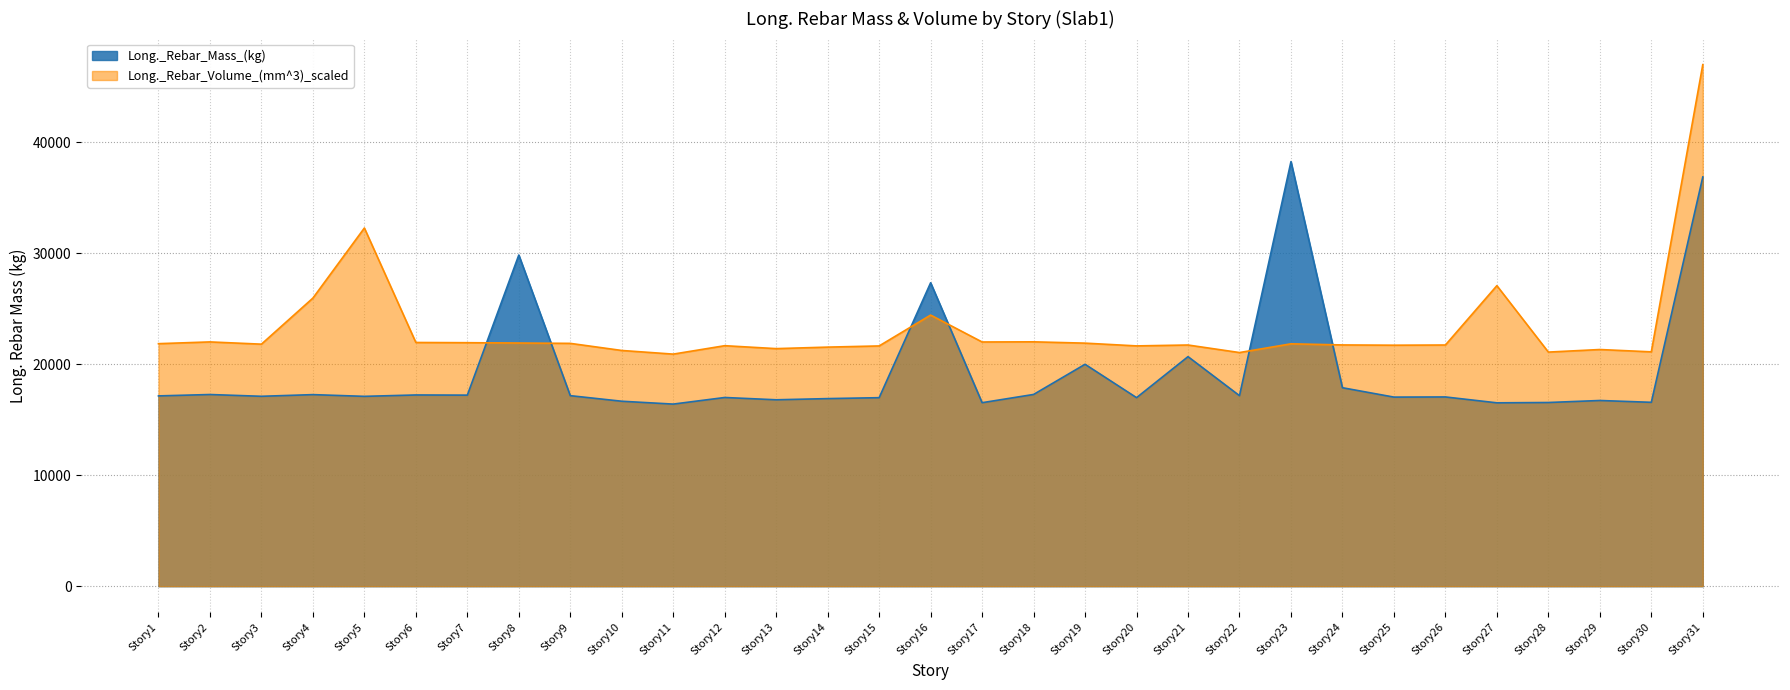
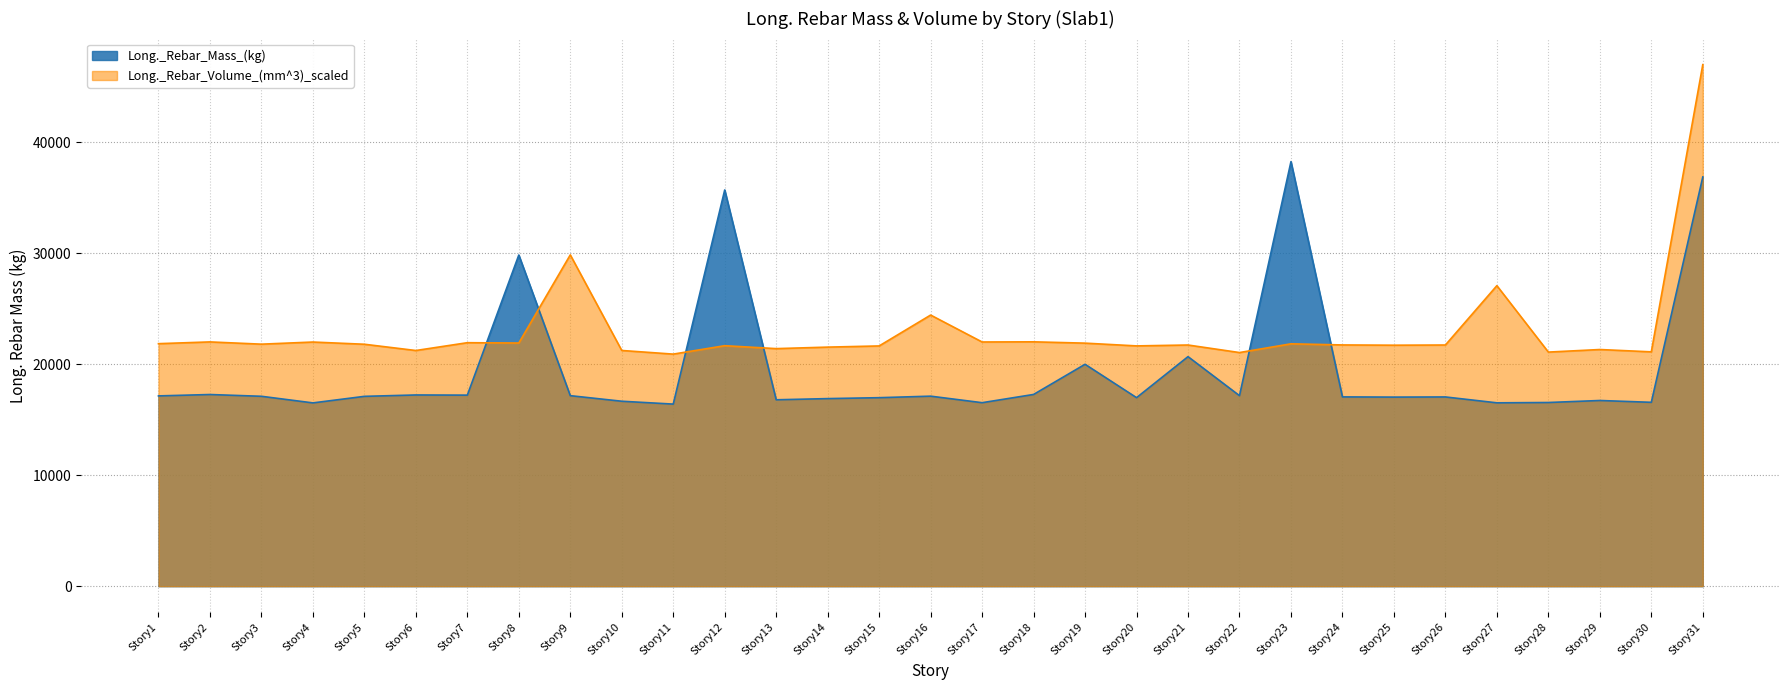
  {
    "Long._Rebar_Mass_(kg)": {
      "Story1": 17100,
      "Story2": 17300,
      "Story3": 17100,
-     "Story4": 17300,
+     "Story4": 16500,
      "Story5": 17100,
      "Story6": 17200,
      "Story7": 17200,
      "Story8": 29800,
      "Story9": 17200,
      "Story10": 16700,
      "Story11": 16400,
-     "Story12": 17000,
+     "Story12": 35700,
      "Story13": 16800,
      "Story14": 16900,
      "Story15": 17000,
-     "Story16": 27300,
+     "Story16": 17100,
      "Story17": 16500,
      "Story18": 17300,
      "Story19": 20000,
      "Story20": 17000,
      "Story21": 20700,
      "Story22": 17200,
      "Story23": 38300,
-     "Story24": 17900,
+     "Story24": 17100,
      "Story25": 17000,
      "Story26": 17100,
      "Story27": 16500,
      "Story28": 16600,
      "Story29": 16700,
      "Story30": 16600,
      "Story31": 36900
    },
    "Long._Rebar_Volume_(mm^3)_scaled": {
      "Story1": 21900,
      "Story2": 22000,
      "Story3": 21800,
-     "Story4": 26000,
-     "Story5": 32300,
-     "Story6": 22000,
+     "Story4": 22000,
+     "Story5": 21800,
+     "Story6": 21200,
      "Story7": 21900,
      "Story8": 21900,
-     "Story9": 21900,
+     "Story9": 29900,
      "Story10": 21200,
      "Story11": 20900,
      "Story12": 21700,
      "Story13": 21400,
      "Story14": 21500,
      "Story15": 21700,
      "Story16": 24400,
      "Story17": 22000,
      "Story18": 22000,
      "Story19": 21900,
      "Story20": 21700,
      "Story21": 21700,
      "Story22": 21100,
      "Story23": 21800,
      "Story24": 21700,
      "Story25": 21700,
      "Story26": 21700,
      "Story27": 27100,
      "Story28": 21100,
      "Story29": 21300,
      "Story30": 21100,
      "Story31": 47000
    }
  }
